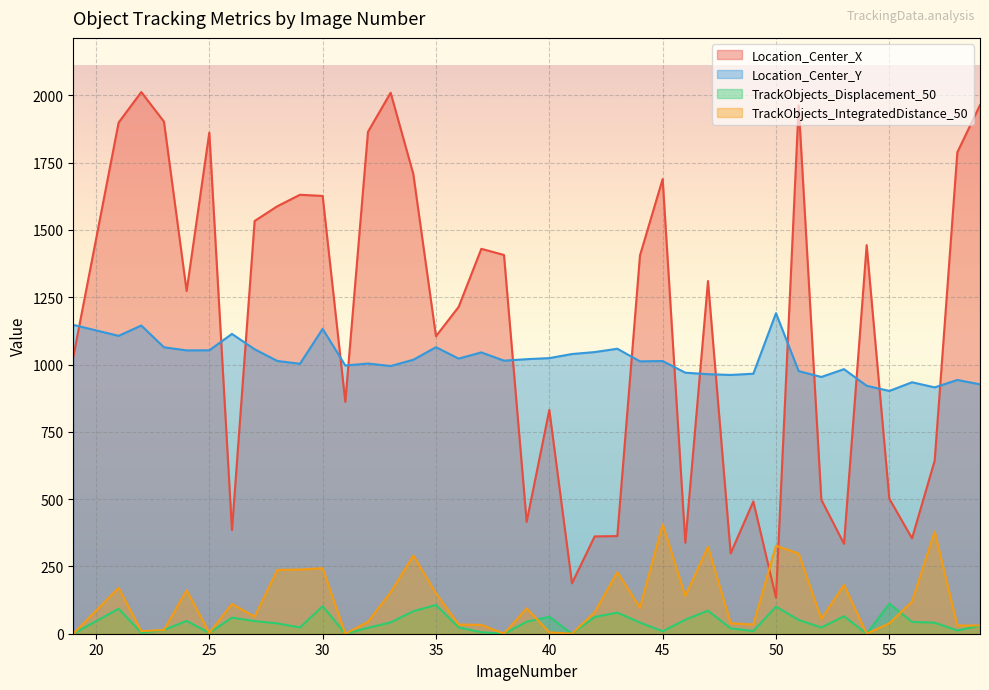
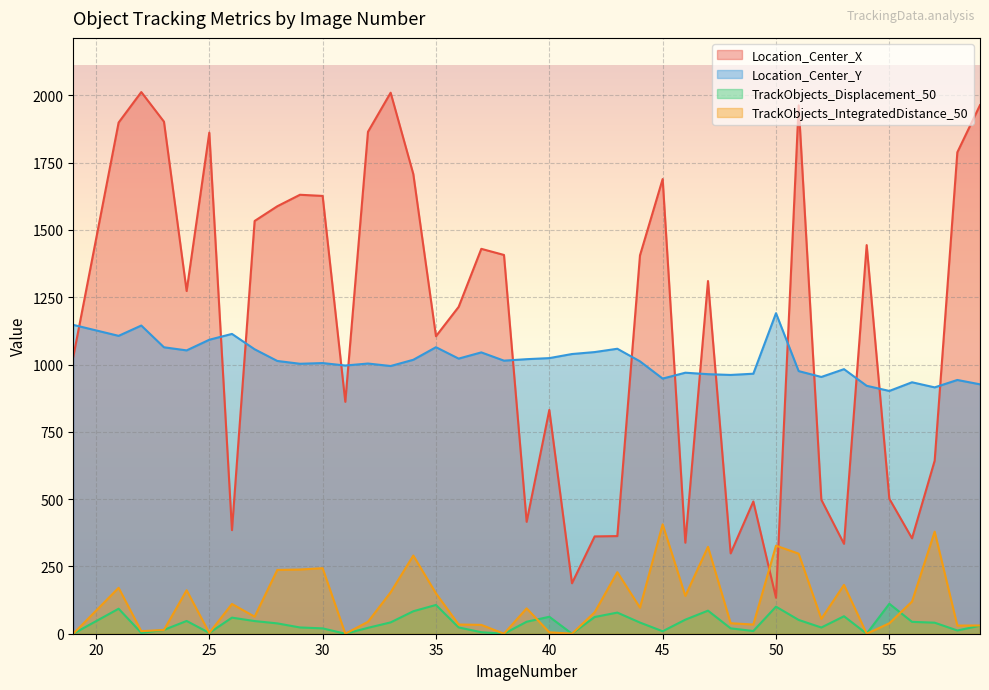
  {
    "Location_Center_Y": {
-     "25": 1050,
-     "30": 1130,
+     "25": 1090,
+     "30": 1010,
      "35": 1060,
      "40": 1020,
-     "45": 1010,
+     "45": 950,
      "50": 1190,
      "55": 900
    },
    "TrackObjects_Displacement_50": {
-     "30": 100,
+     "30": 20,
      "35": 110,
      "40": 60,
      "45": 10,
      "50": 100,
      "55": 110
    }
  }
